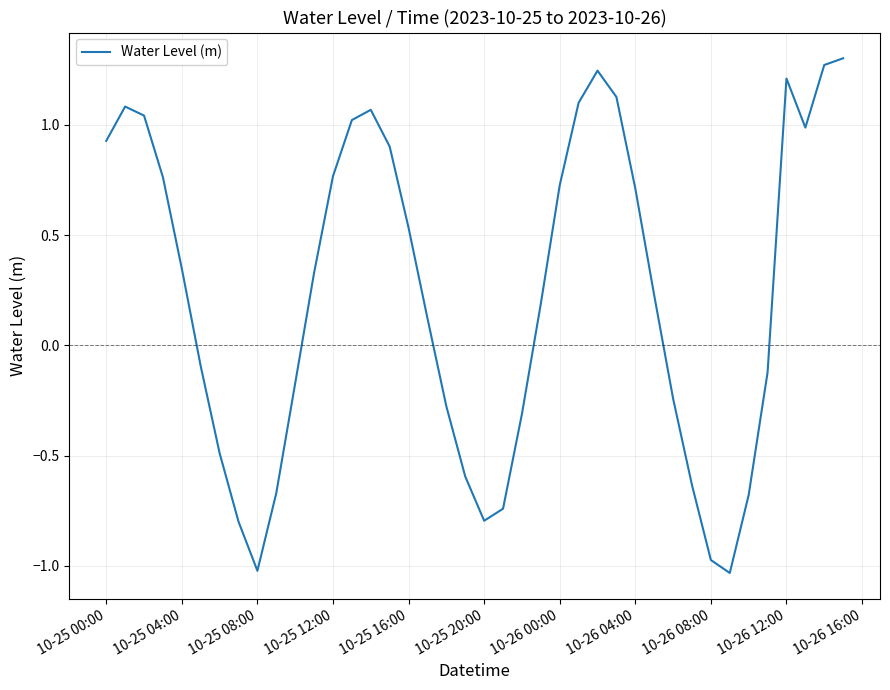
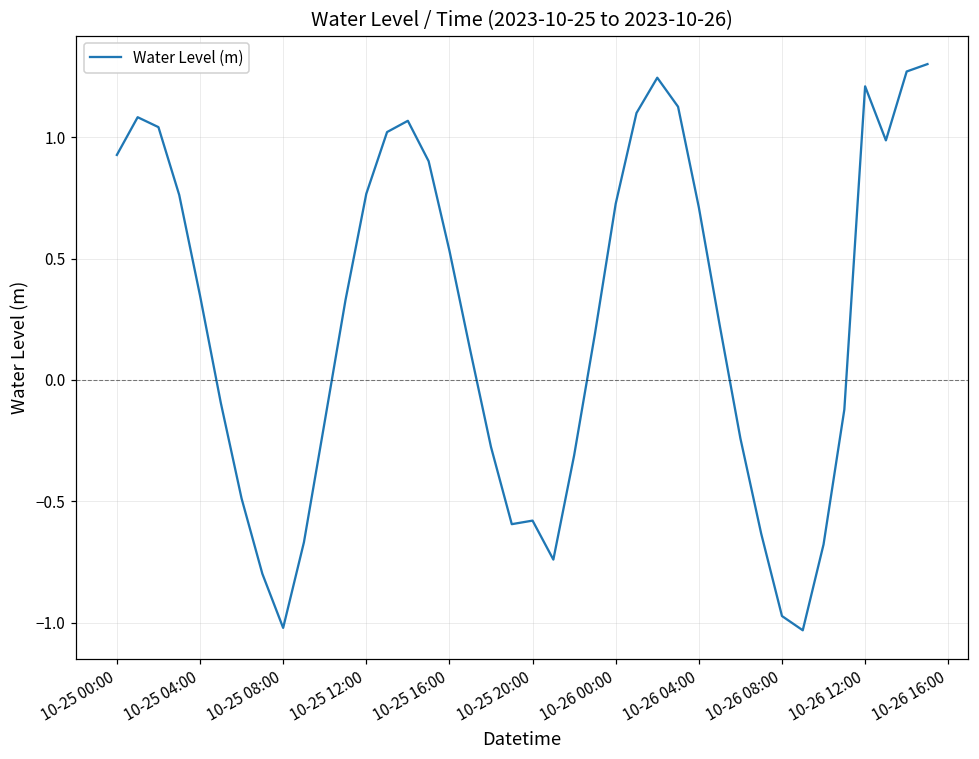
  {
    "10-25 00:00": 0.93,
    "10-25 04:00": 0.35,
    "10-25 08:00": -1.02,
    "10-25 12:00": 0.77,
    "10-25 16:00": 0.53,
-   "10-25 20:00": -0.80,
+   "10-25 20:00": -0.58,
    "10-26 00:00": 0.73,
    "10-26 04:00": 0.71,
    "10-26 08:00": -0.97,
    "10-26 12:00": 1.21
  }
